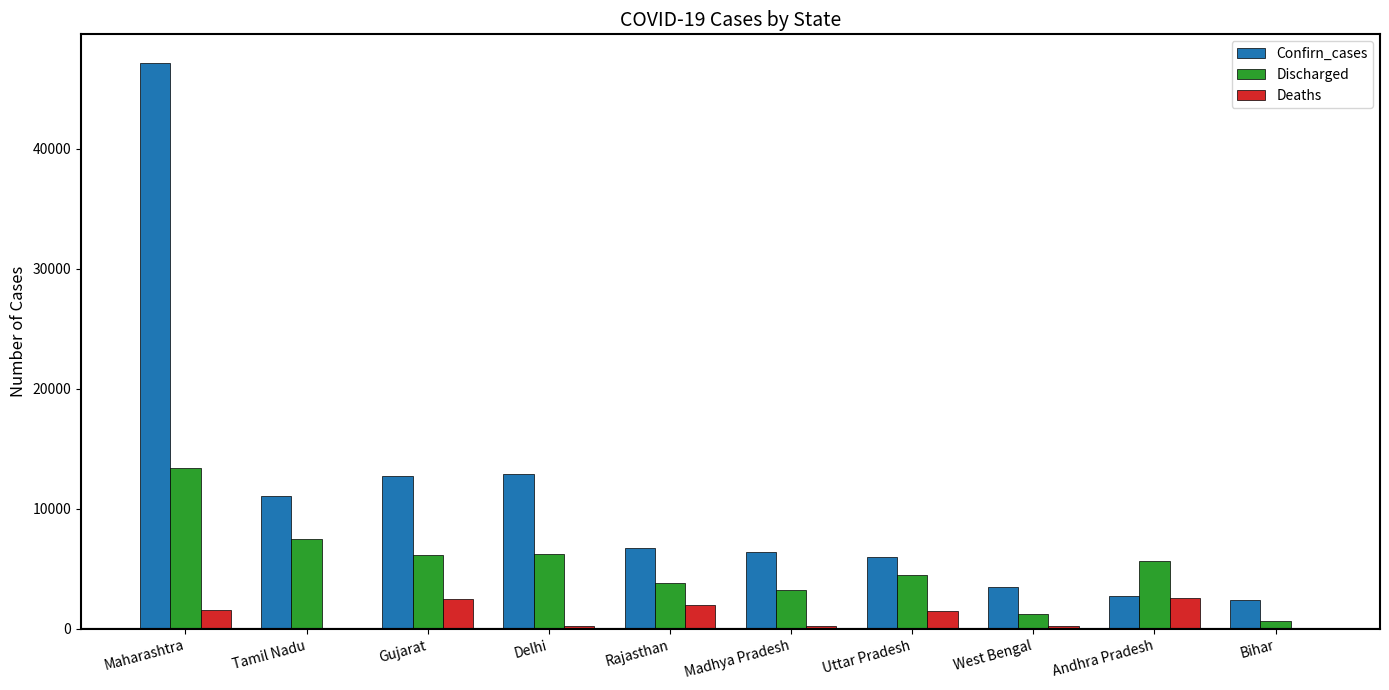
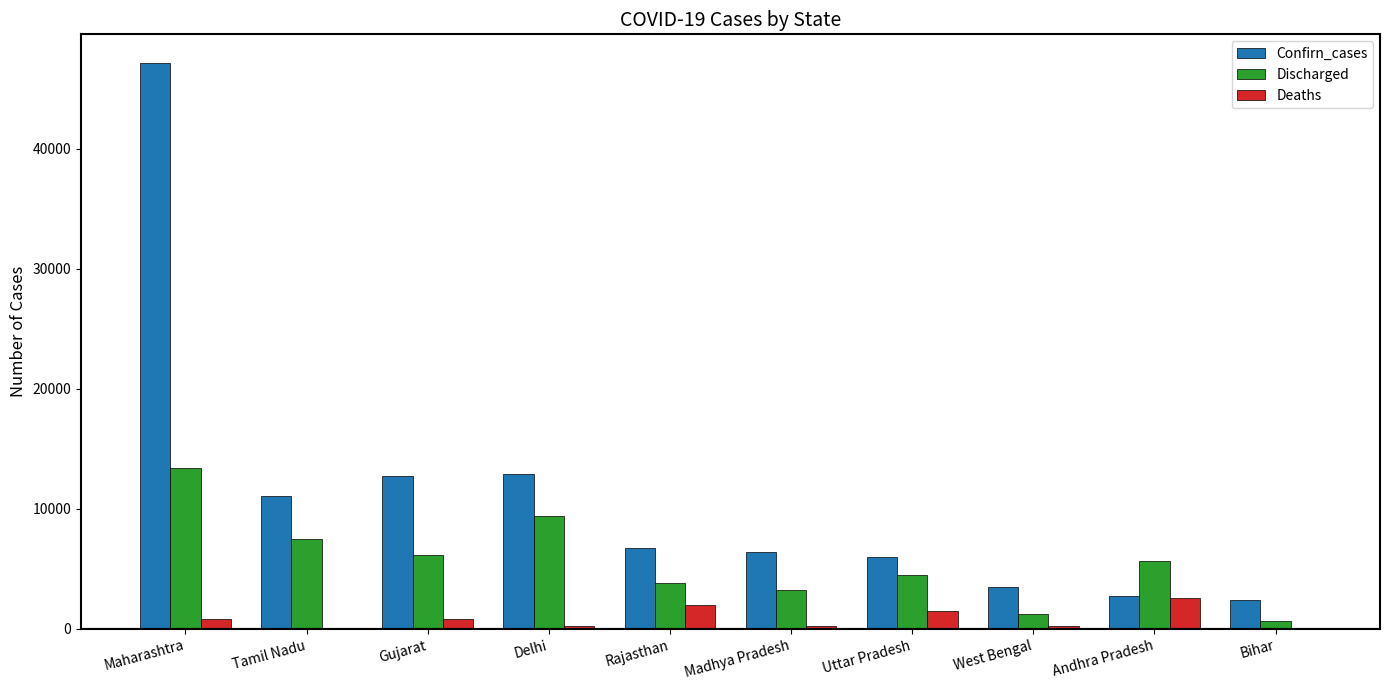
  {
    "Confirn_cases": {
      "Maharashtra": 47200,
      "Tamil Nadu": 11100,
      "Gujarat": 12700,
      "Delhi": 12900,
      "Rajasthan": 6700,
      "Madhya Pradesh": 6400,
      "Uttar Pradesh": 6000,
      "West Bengal": 3500,
      "Andhra Pradesh": 2800,
      "Bihar": 2400
    },
    "Discharged": {
      "Maharashtra": 13400,
      "Tamil Nadu": 7500,
      "Gujarat": 6200,
-     "Delhi": 6300,
+     "Delhi": 9400,
      "Rajasthan": 3800,
      "Madhya Pradesh": 3300,
      "Uttar Pradesh": 4500,
      "West Bengal": 1300,
      "Andhra Pradesh": 5600,
      "Bihar": 700
    },
    "Deaths": {
-     "Maharashtra": 1600,
-     "Gujarat": 2500,
+     "Maharashtra": 800,
+     "Gujarat": 800,
      "Delhi": 200,
      "Rajasthan": 2000,
      "Madhya Pradesh": 300,
      "Uttar Pradesh": 1500,
      "West Bengal": 300,
      "Andhra Pradesh": 2600
    }
  }
